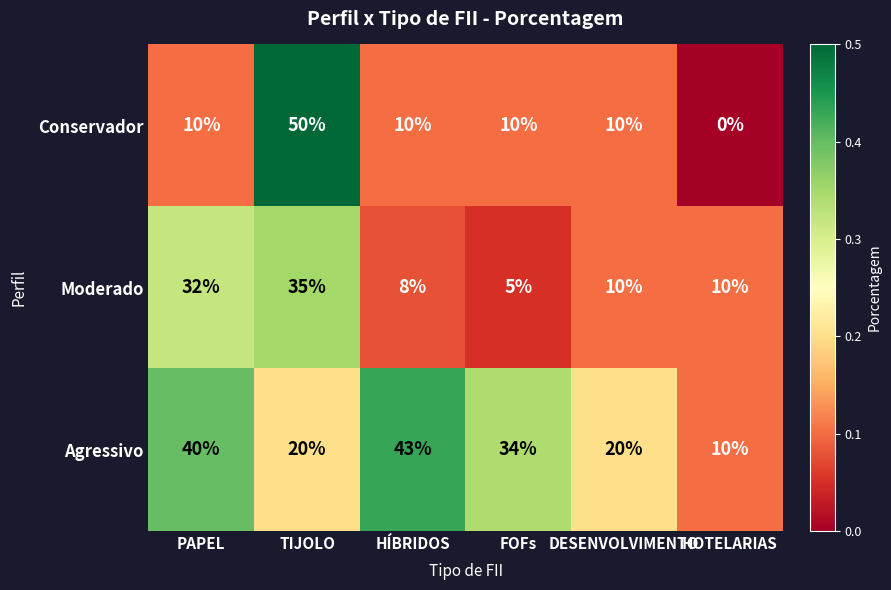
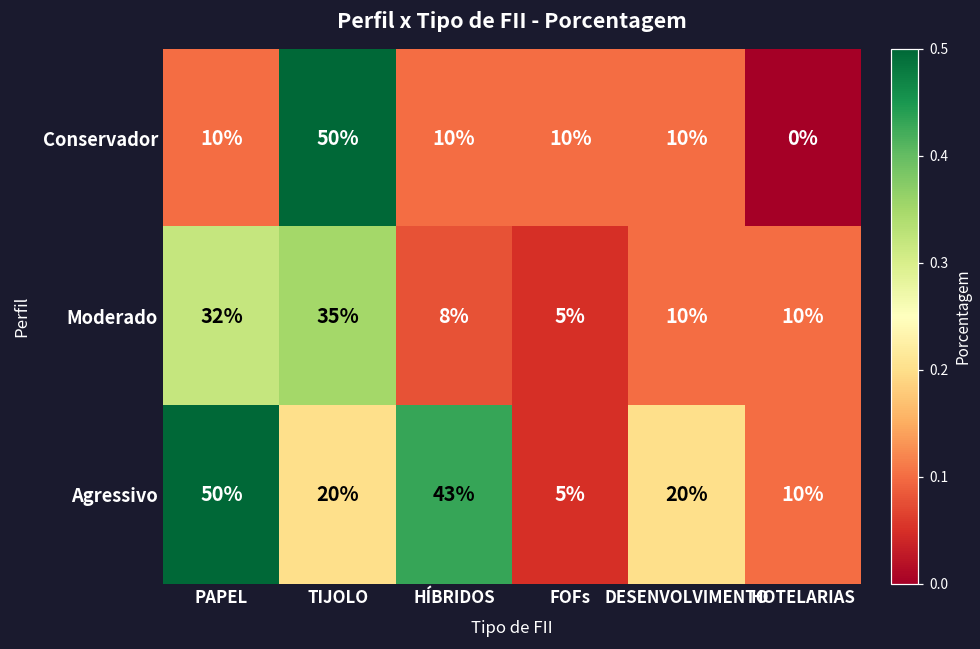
  {
    "Conservador": {
      "PAPEL": "10%",
      "TIJOLO": "50%",
      "HÍBRIDOS": "10%",
      "FOFs": "10%",
      "DESENVOLVIMENTO": "10%"
    },
    "Moderado": {
      "PAPEL": "32%",
      "TIJOLO": "35%",
      "HÍBRIDOS": "8%",
      "FOFs": "5%",
      "DESENVOLVIMENTO": "10%"
    },
    "Agressivo": {
-     "PAPEL": "40%",
+     "PAPEL": "50%",
      "TIJOLO": "20%",
      "HÍBRIDOS": "43%",
-     "FOFs": "34%",
+     "FOFs": "5%",
      "DESENVOLVIMENTO": "20%"
    }
  }
